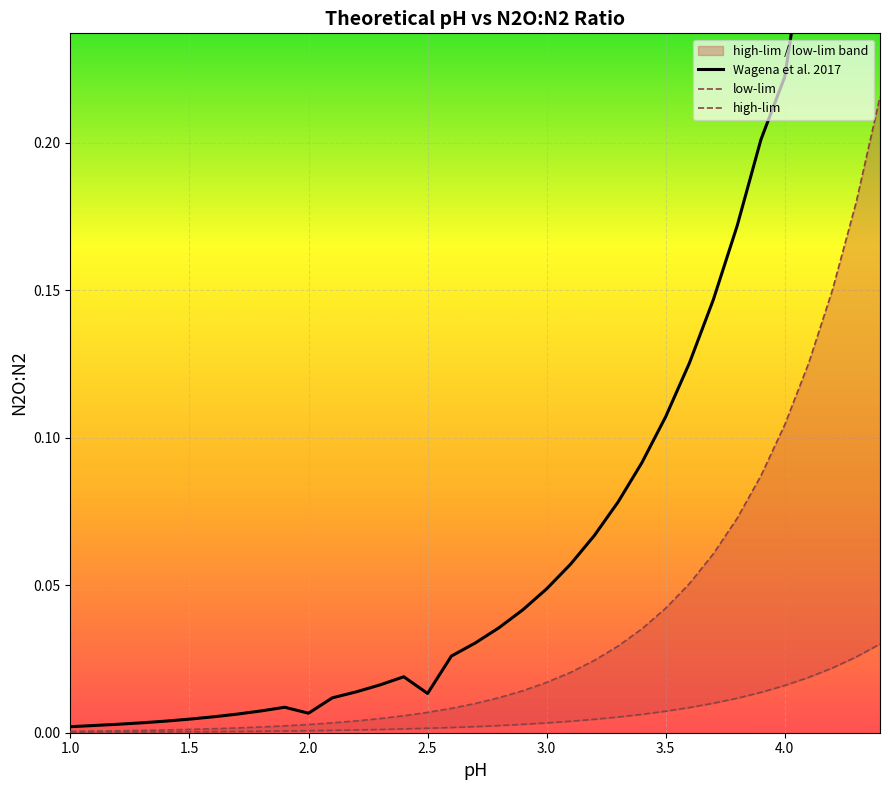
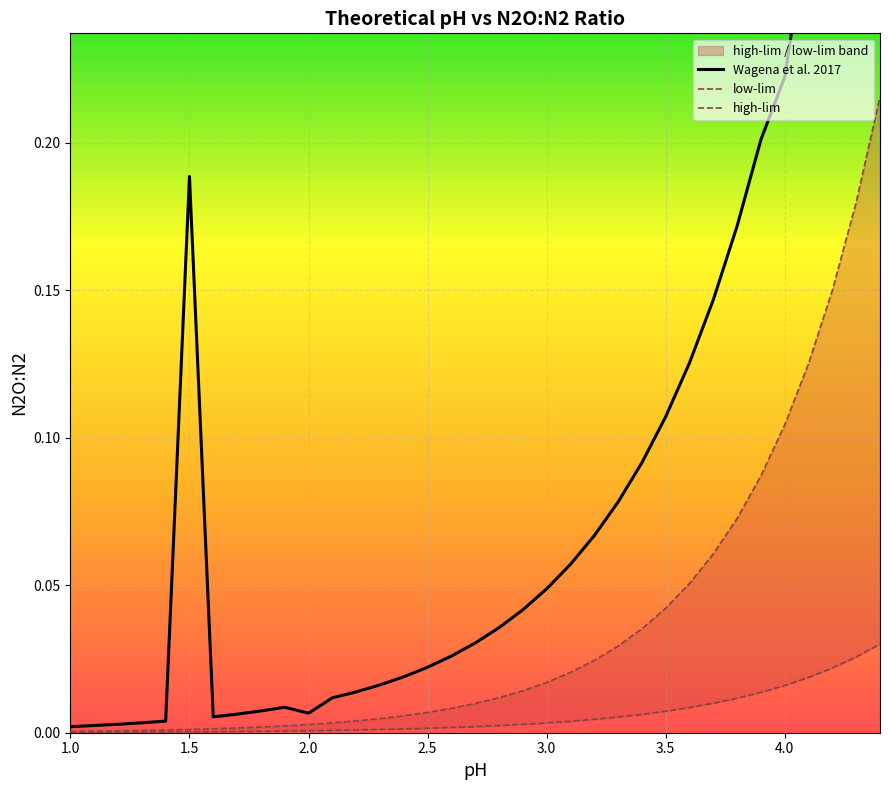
  {
    "Wagena et al. 2017": {
      "1.0": 0.002,
-     "1.5": 0.005,
+     "1.5": 0.189,
      "2.0": 0.007,
-     "2.5": 0.013,
+     "2.5": 0.022,
      "3.0": 0.049,
      "3.5": 0.107
    },
    "low-lim": {
      "2.0": 0.001,
      "2.5": 0.002,
      "3.0": 0.003,
      "3.5": 0.007,
      "4.0": 0.016
    },
    "high-lim / low-lim band": {
      "2.0": 0.003,
      "2.5": 0.007,
      "3.0": 0.017,
      "3.5": 0.042,
      "4.0": 0.104
    }
  }
